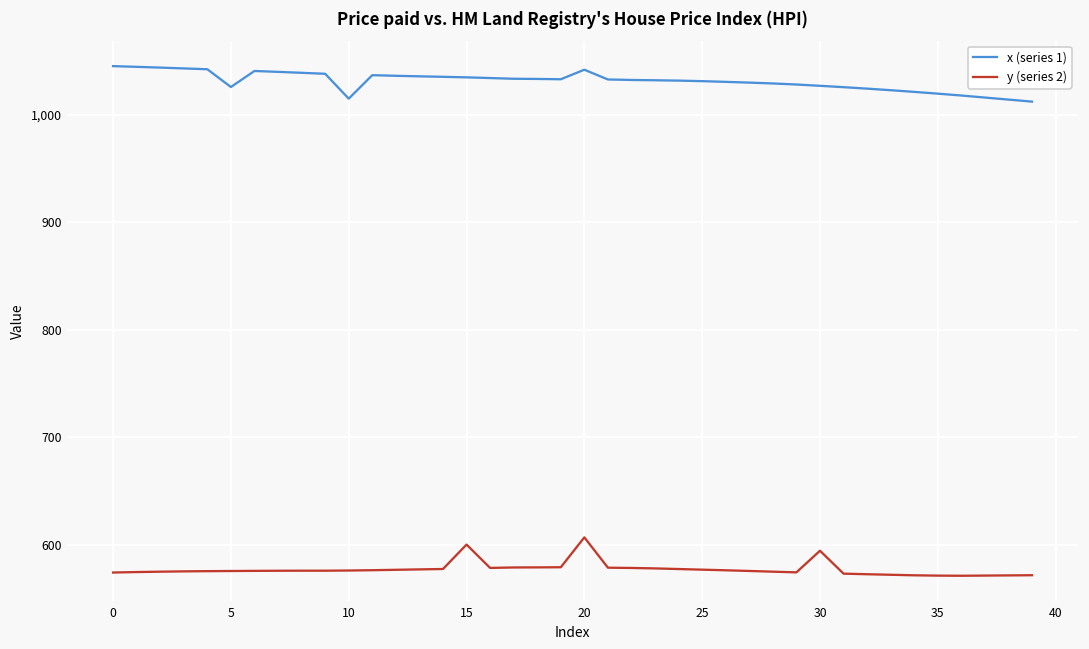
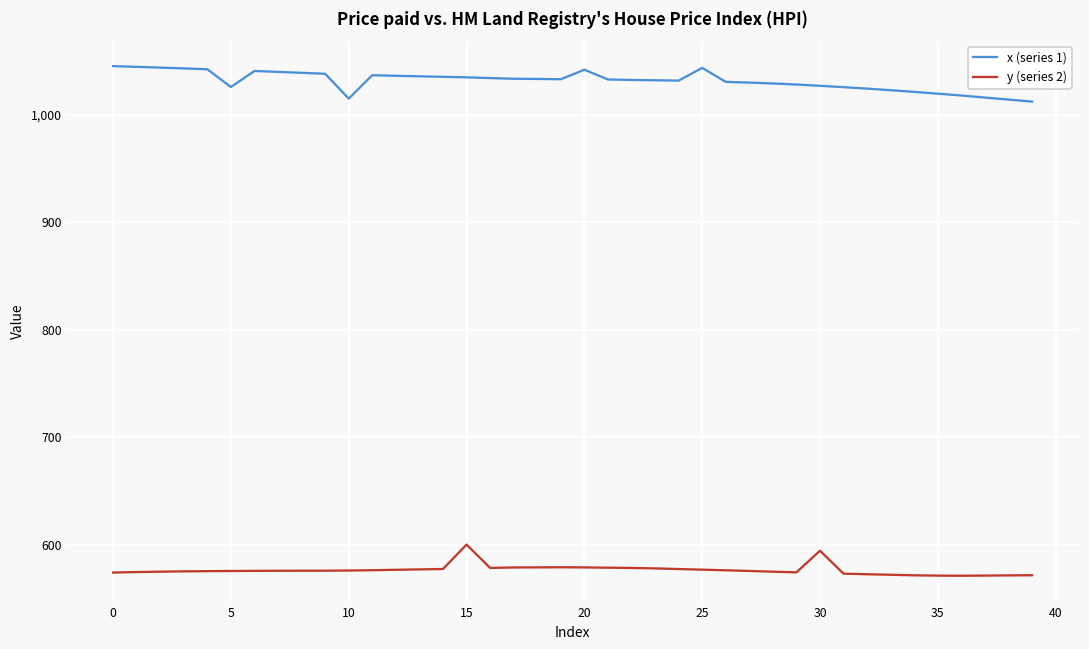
  {
    "x (series 1)": {
      "0": "1,050",
      "5": "1,030",
      "10": "1,020",
      "15": "1,030",
      "20": "1,040",
-     "25": "1,030",
+     "25": "1,040",
      "30": "1,030",
      "35": "1,020"
    },
    "y (series 2)": {
      "0": "570",
      "5": "580",
      "10": "580",
      "15": "600",
-     "20": "610",
+     "20": "580",
      "25": "580",
      "30": "590",
      "35": "570"
    }
  }
